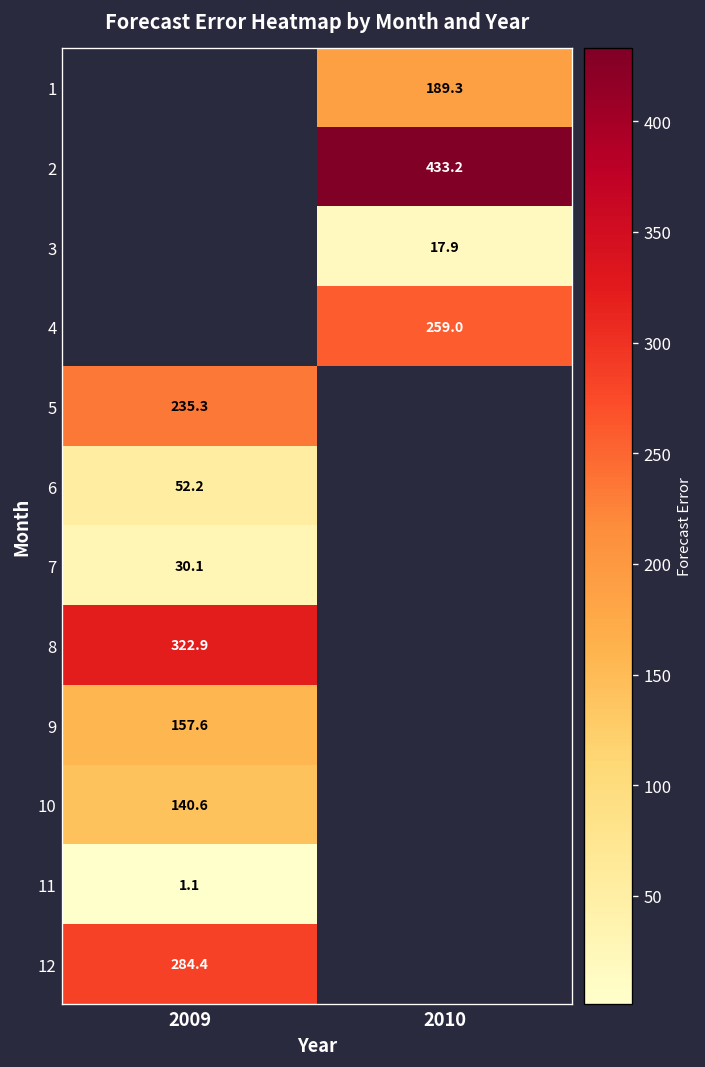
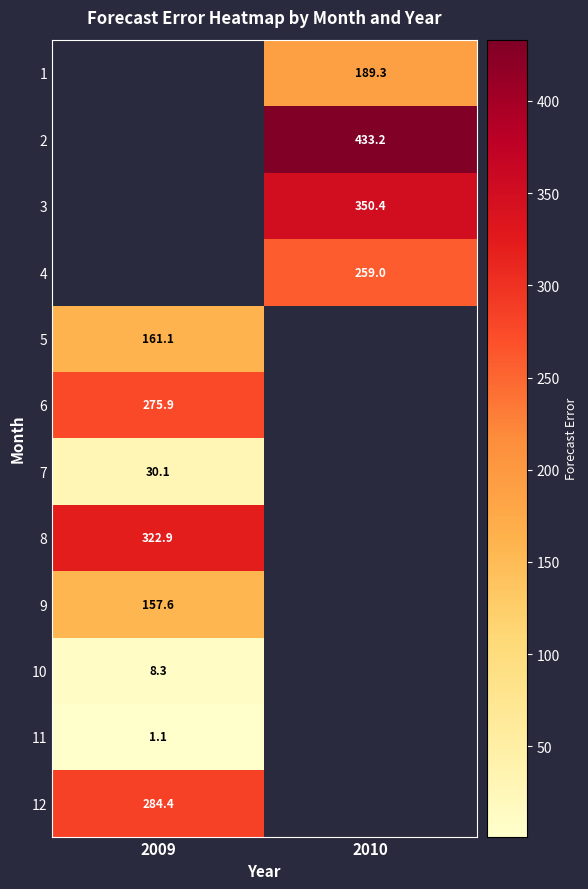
  {
    "1": {
      "2010": 189.3
    },
    "2": {
      "2010": 433.2
    },
    "3": {
-     "2010": 17.9
+     "2010": 350.4
    },
    "4": {
      "2010": 259.0
    },
    "5": {
-     "2009": 235.3
+     "2009": 161.1
    },
    "6": {
-     "2009": 52.2
+     "2009": 275.9
    },
    "7": {
      "2009": 30.1
    },
    "8": {
      "2009": 322.9
    },
    "9": {
      "2009": 157.6
    },
    "10": {
-     "2009": 140.6
+     "2009": 8.3
    },
    "11": {
      "2009": 1.1
    },
    "12": {
      "2009": 284.4
    }
  }
